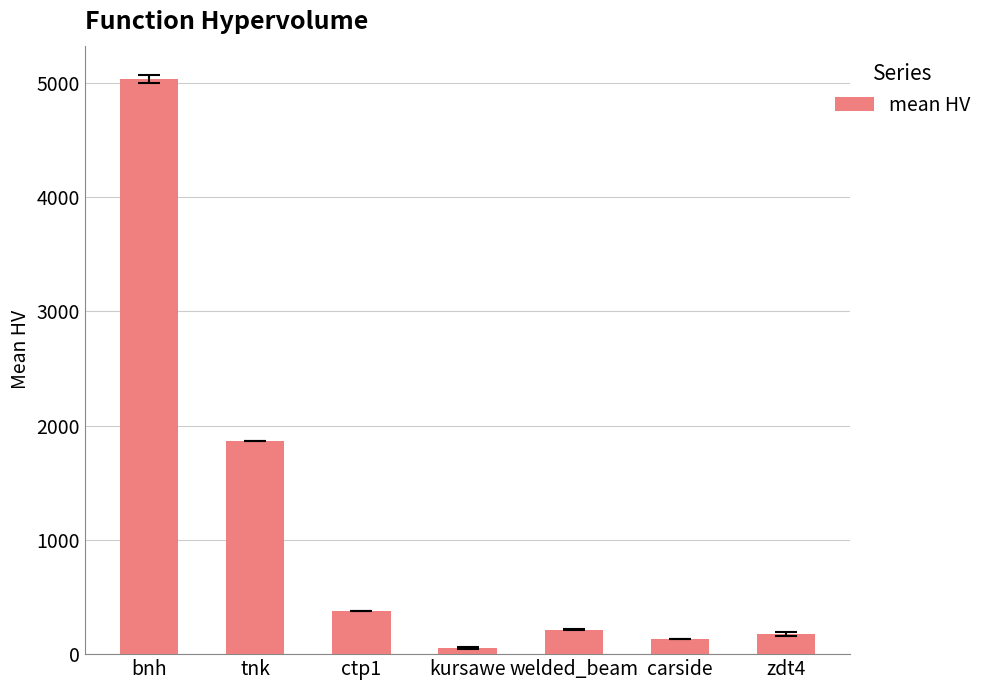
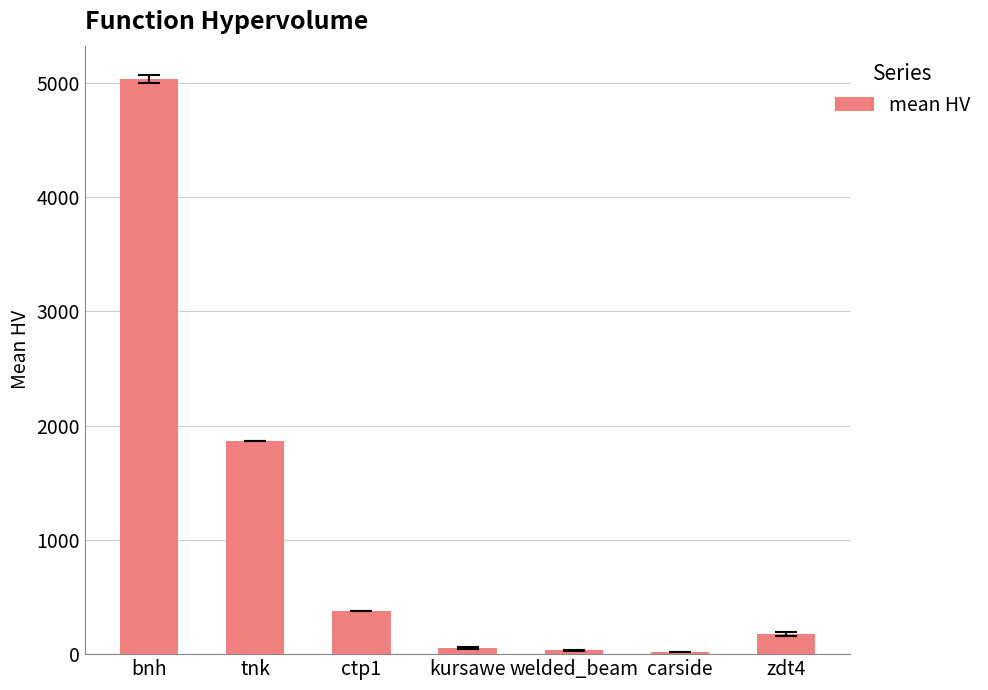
  {
    "mean HV": {
      "bnh": 5040,
      "tnk": 1860,
      "ctp1": 380,
      "kursawe": 60,
-     "welded_beam": 220,
-     "carside": 130,
+     "welded_beam": 30,
+     "carside": 20,
      "zdt4": 180
    }
  }
